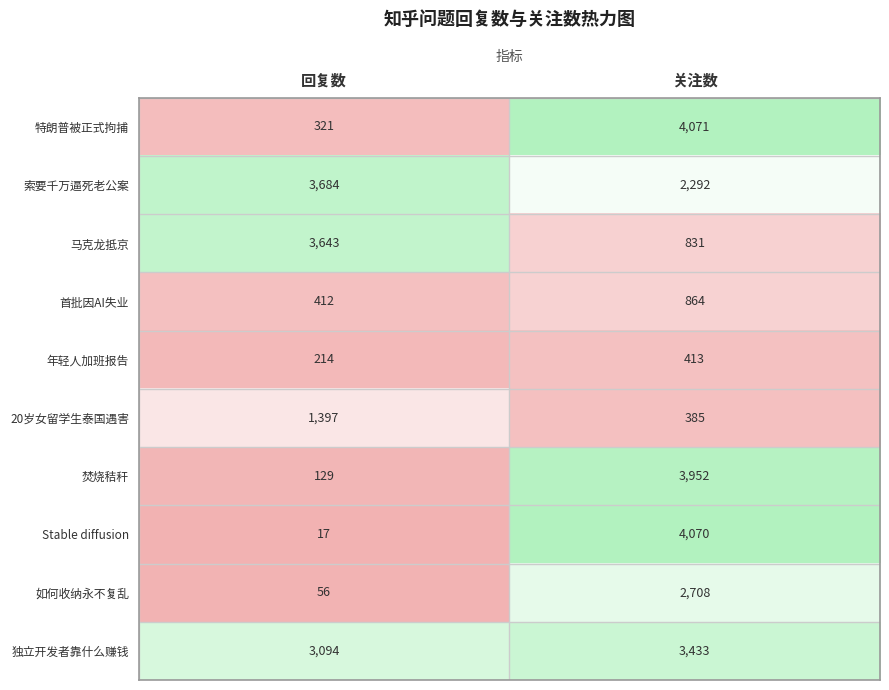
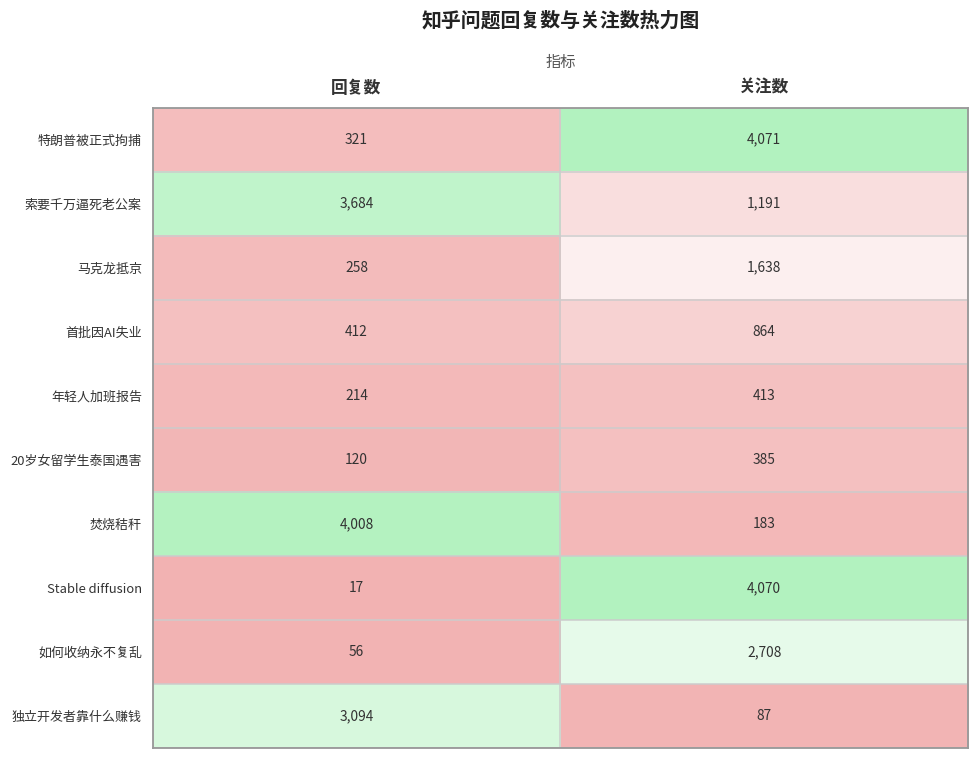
  {
    "特朗普被正式拘捕": {
      "回复数": "321",
      "关注数": "4,071"
    },
    "索要千万逼死老公案": {
      "回复数": "3,684",
-     "关注数": "2,292"
+     "关注数": "1,191"
    },
    "马克龙抵京": {
-     "回复数": "3,643",
-     "关注数": "831"
+     "回复数": "258",
+     "关注数": "1,638"
    },
    "首批因AI失业": {
      "回复数": "412",
      "关注数": "864"
    },
    "年轻人加班报告": {
      "回复数": "214",
      "关注数": "413"
    },
    "20岁女留学生泰国遇害": {
-     "回复数": "1,397",
+     "回复数": "120",
      "关注数": "385"
    },
    "焚烧秸秆": {
-     "回复数": "129",
-     "关注数": "3,952"
+     "回复数": "4,008",
+     "关注数": "183"
    },
    "Stable diffusion": {
      "回复数": "17",
      "关注数": "4,070"
    },
    "如何收纳永不复乱": {
      "回复数": "56",
      "关注数": "2,708"
    },
    "独立开发者靠什么赚钱": {
      "回复数": "3,094",
-     "关注数": "3,433"
+     "关注数": "87"
    }
  }
